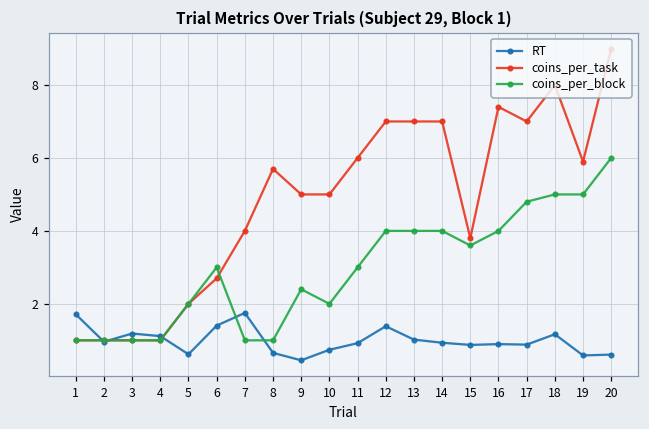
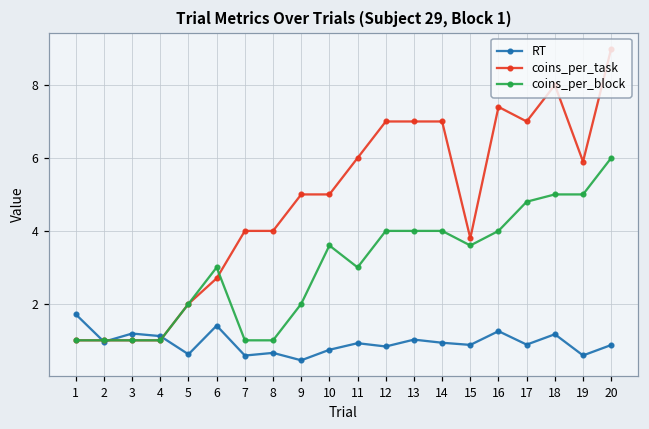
  {
    "RT": {
      "1": 1.7,
      "3": 1.2,
      "4": 1.1,
      "5": 0.6,
      "6": 1.4,
-     "7": 1.8,
+     "7": 0.6,
      "8": 0.7,
      "9": 0.5,
      "10": 0.7,
      "11": 0.9,
-     "12": 1.4,
+     "12": 0.8,
      "13": 1.0,
      "14": 0.9,
      "15": 0.9,
-     "16": 0.9,
+     "16": 1.3,
      "17": 0.9,
      "18": 1.2,
      "19": 0.6,
-     "20": 0.6
+     "20": 0.9
    },
    "coins_per_task": {
      "6": 2.7,
      "7": 4.0,
-     "8": 5.7,
+     "8": 4.0,
      "9": 5.0,
      "10": 5.0,
      "11": 6.0,
      "12": 7.0,
      "13": 7.0,
      "14": 7.0,
      "15": 3.8,
      "16": 7.4,
      "17": 7.0,
      "19": 5.9
    },
    "coins_per_block": {
      "6": 3.0,
      "7": 1.0,
      "8": 1.0,
-     "9": 2.4,
-     "10": 2.0,
+     "9": 2.0,
+     "10": 3.6,
      "11": 3.0,
      "12": 4.0,
      "13": 4.0,
      "14": 4.0,
      "15": 3.6,
      "16": 4.0,
      "17": 4.8,
      "18": 5.0,
      "19": 5.0,
      "20": 6.0
    }
  }
